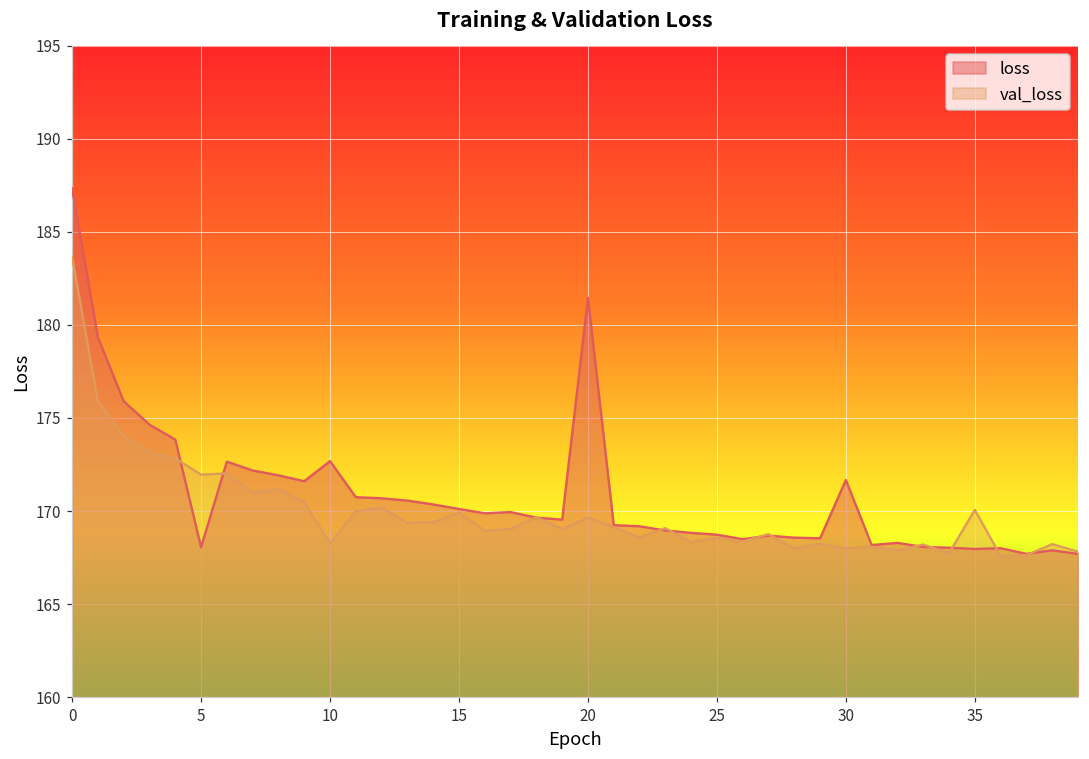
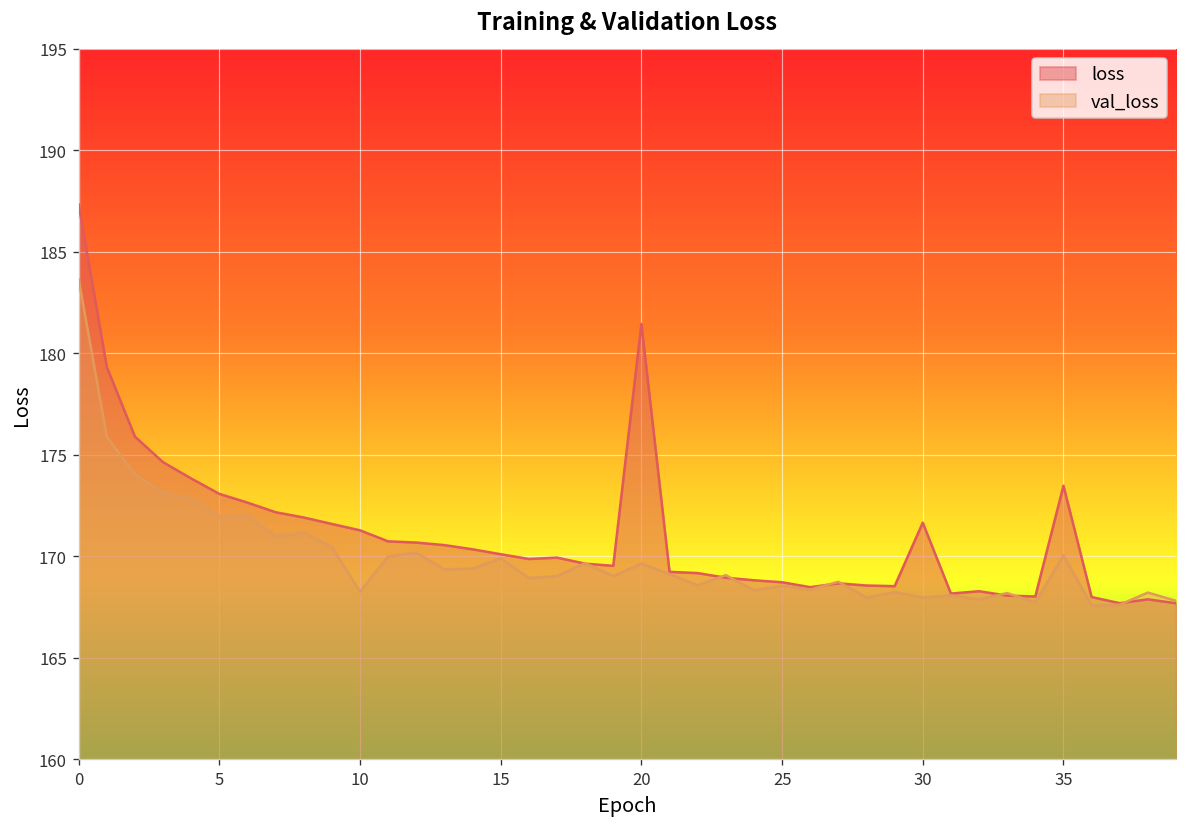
  {
    "loss": {
      "0": 187.3,
-     "5": 168.1,
-     "10": 172.7,
+     "5": 173.1,
+     "10": 171.3,
      "15": 170.1,
      "20": 181.5,
      "25": 168.7,
      "30": 171.7,
-     "35": 168.0
+     "35": 173.5
    },
    "val_loss": {
      "0": 183.7,
      "5": 172.0,
      "10": 168.3,
      "15": 169.9,
      "20": 169.7,
      "25": 168.6,
      "30": 168.0,
      "35": 170.1
    }
  }
